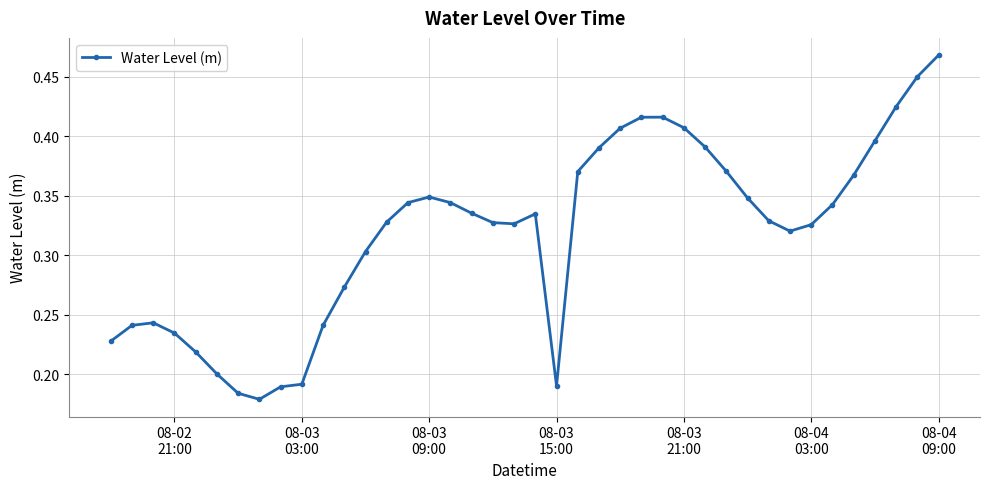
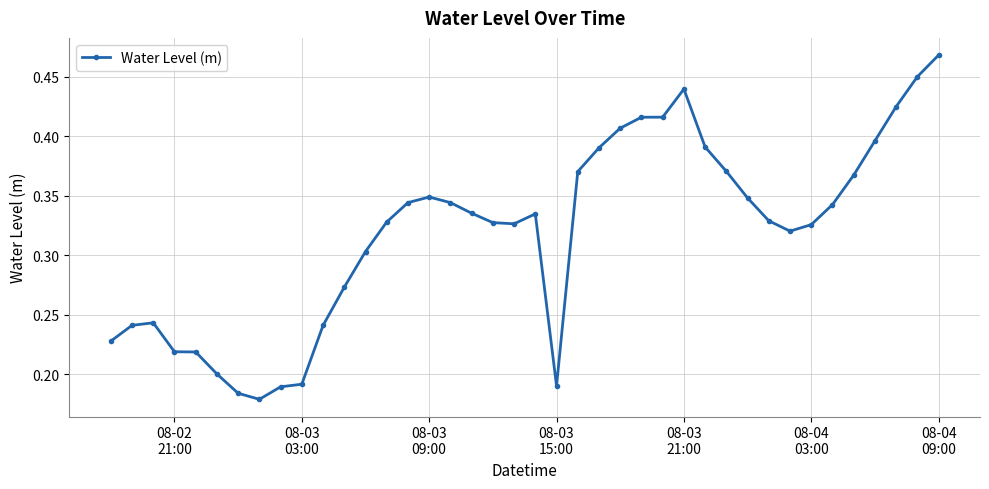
  {
-   "08-02 21:00": 0.235,
+   "08-02 21:00": 0.219,
    "08-03 03:00": 0.192,
    "08-03 09:00": 0.349,
    "08-03 15:00": 0.190,
-   "08-03 21:00": 0.407,
+   "08-03 21:00": 0.440,
    "08-04 03:00": 0.326,
    "08-04 09:00": 0.468
  }
